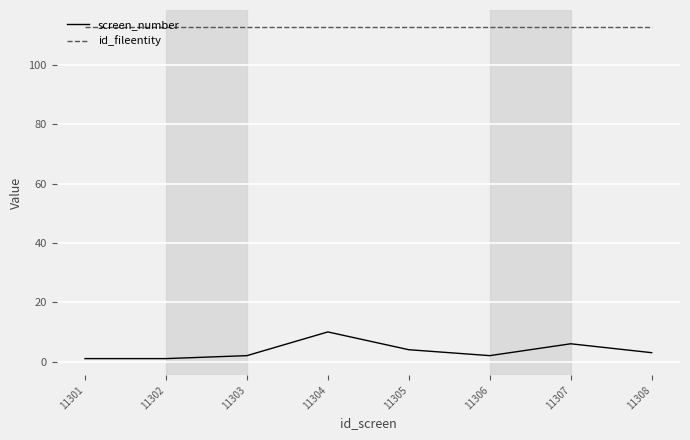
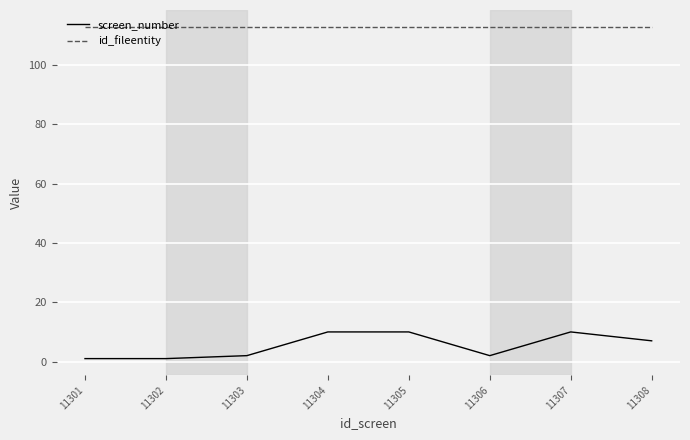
  {
    "screen_number": {
      "11301": 1,
      "11302": 1,
      "11303": 2,
      "11304": 10,
-     "11305": 4,
+     "11305": 10,
      "11306": 2,
-     "11307": 6,
-     "11308": 3
+     "11307": 10,
+     "11308": 7
    },
    "id_fileentity": {
      "11301": 113,
      "11302": 113,
      "11303": 113,
      "11304": 113,
      "11305": 113,
      "11306": 113,
      "11307": 113,
      "11308": 113
    }
  }
